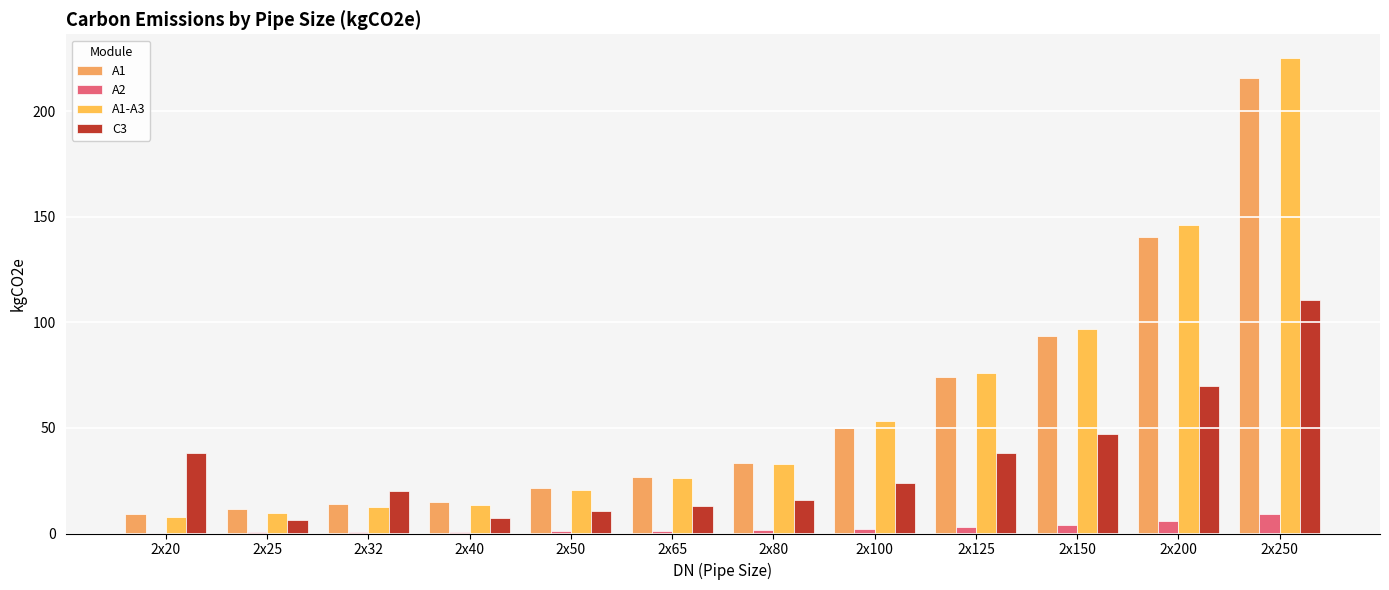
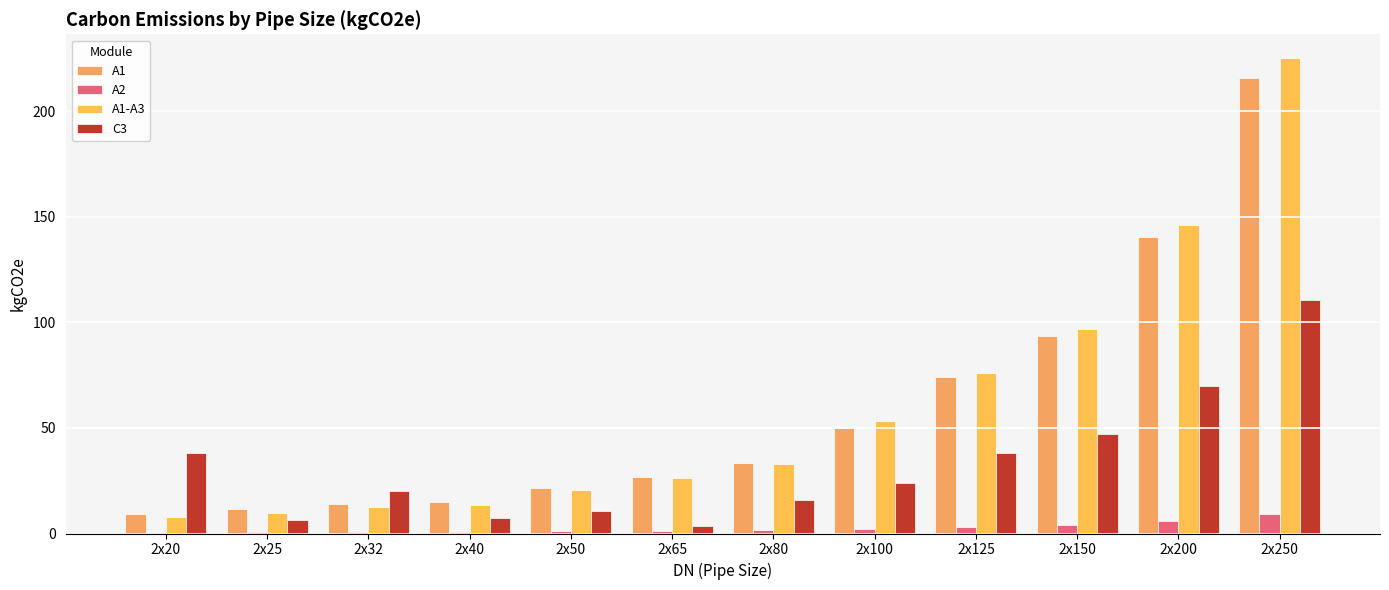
  {
    "A2": {
      "2x65": 1,
      "2x80": 2,
      "2x100": 2,
      "2x125": 3,
      "2x150": 4,
      "2x200": 6,
      "2x250": 9
    },
    "C3": {
      "2x20": 38,
      "2x25": 6,
      "2x32": 20,
      "2x40": 7,
      "2x50": 11,
-     "2x65": 13,
+     "2x65": 3,
      "2x80": 16,
      "2x100": 24,
      "2x125": 38,
      "2x150": 47,
      "2x200": 70,
      "2x250": 111
    }
  }
